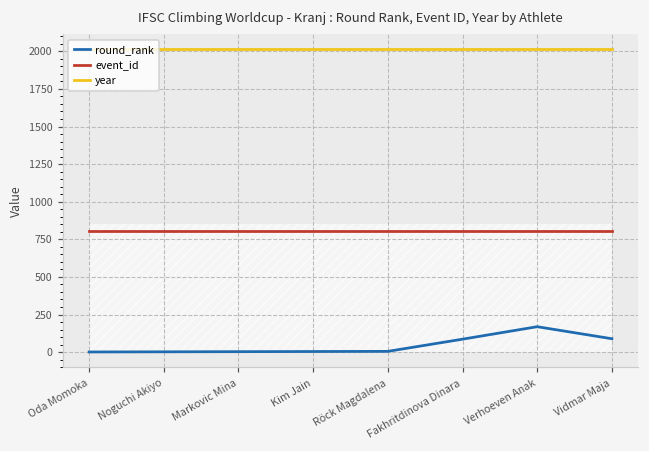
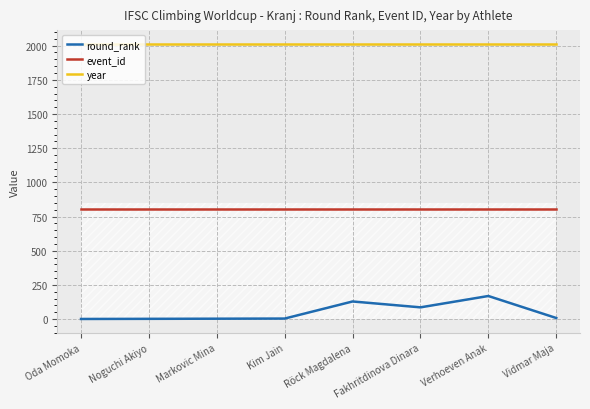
  {
    "round_rank": {
      "Oda Momoka": 0,
      "Noguchi Akiyo": 0,
      "Markovic Mina": 0,
      "Kim Jain": 0,
-     "Röck Magdalena": 10,
+     "Röck Magdalena": 130,
      "Fakhritdinova Dinara": 90,
      "Verhoeven Anak": 170,
-     "Vidmar Maja": 90
+     "Vidmar Maja": 10
    },
    "event_id": {
      "Oda Momoka": 810,
      "Noguchi Akiyo": 810,
      "Markovic Mina": 810,
      "Kim Jain": 810,
      "Röck Magdalena": 810,
      "Fakhritdinova Dinara": 810,
      "Verhoeven Anak": 810,
      "Vidmar Maja": 810
    },
    "year": {
      "Noguchi Akiyo": 2010,
      "Markovic Mina": 2010,
      "Kim Jain": 2010,
      "Röck Magdalena": 2010,
      "Fakhritdinova Dinara": 2010,
      "Verhoeven Anak": 2010,
      "Vidmar Maja": 2010
    }
  }
